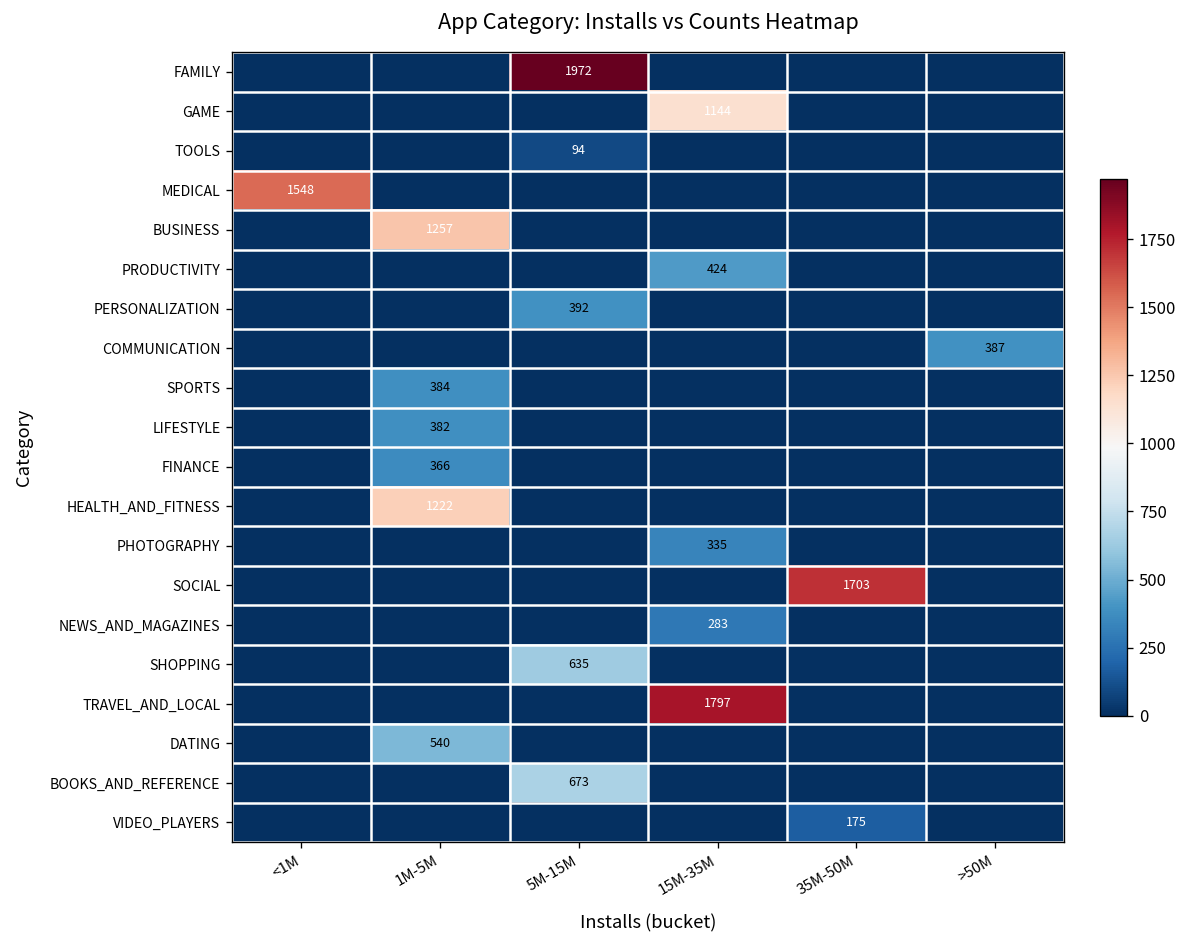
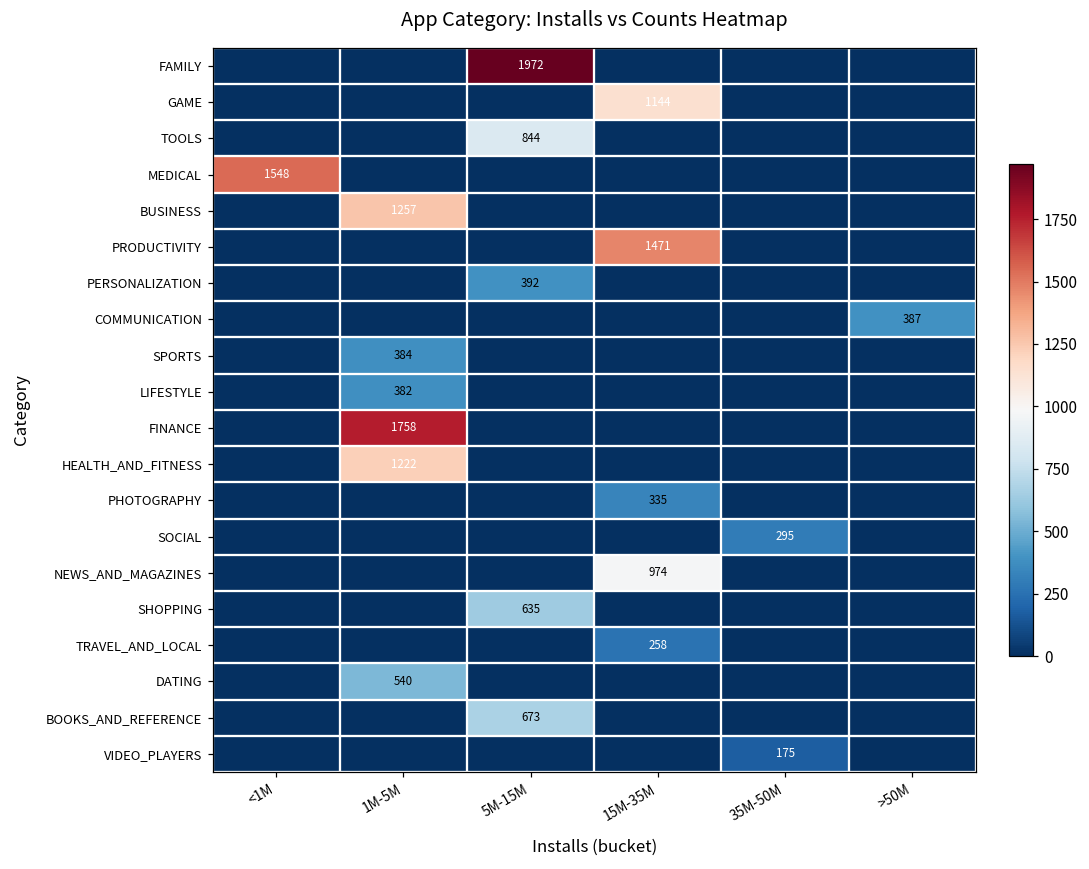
  {
    "FAMILY": {
      "5M-15M": 1972
    },
    "TOOLS": {
-     "5M-15M": 94
+     "5M-15M": 844
    },
    "MEDICAL": {
      "<1M": 1548
    },
    "BUSINESS": {
      "1M-5M": 1257
    },
    "PRODUCTIVITY": {
-     "15M-35M": 424
+     "15M-35M": 1471
    },
    "PERSONALIZATION": {
      "5M-15M": 392
    },
    "COMMUNICATION": {
      ">50M": 387
    },
    "SPORTS": {
      "1M-5M": 384
    },
    "LIFESTYLE": {
      "1M-5M": 382
    },
    "FINANCE": {
-     "1M-5M": 366
+     "1M-5M": 1758
    },
    "HEALTH_AND_FITNESS": {
      "1M-5M": 1222
    },
    "PHOTOGRAPHY": {
      "15M-35M": 335
    },
    "SOCIAL": {
-     "35M-50M": 1703
+     "35M-50M": 295
    },
    "NEWS_AND_MAGAZINES": {
-     "15M-35M": 283
+     "15M-35M": 974
    },
    "SHOPPING": {
      "5M-15M": 635
    },
    "TRAVEL_AND_LOCAL": {
-     "15M-35M": 1797
+     "15M-35M": 258
    },
    "DATING": {
      "1M-5M": 540
    },
    "BOOKS_AND_REFERENCE": {
      "5M-15M": 673
    },
    "VIDEO_PLAYERS": {
      "35M-50M": 175
    }
  }
